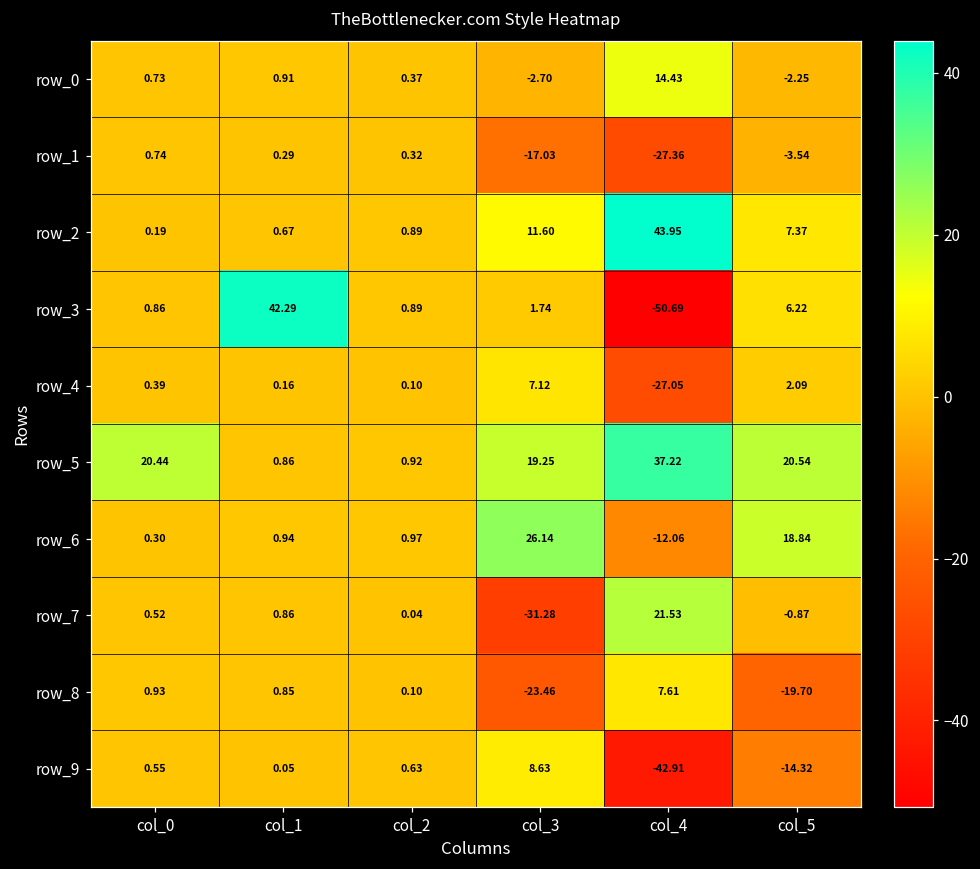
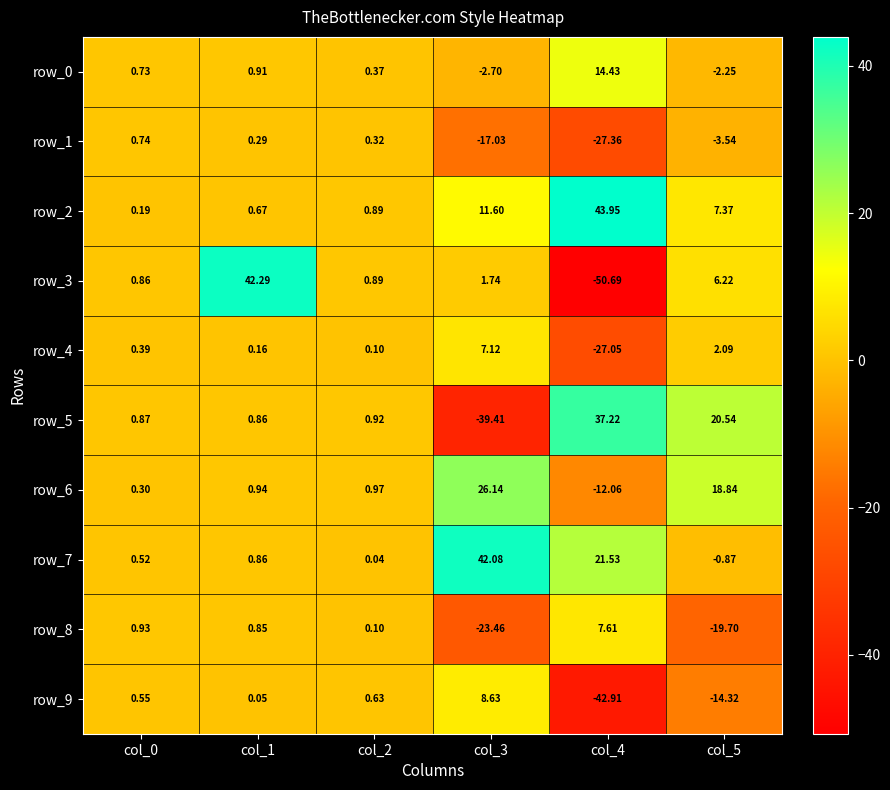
  {
    "row_0": {
      "col_0": 0.73,
      "col_1": 0.91,
      "col_2": 0.37,
      "col_3": -2.70,
      "col_4": 14.43,
      "col_5": -2.25
    },
    "row_1": {
      "col_0": 0.74,
      "col_1": 0.29,
      "col_2": 0.32,
      "col_3": -17.03,
      "col_4": -27.36,
      "col_5": -3.54
    },
    "row_2": {
      "col_0": 0.19,
      "col_1": 0.67,
      "col_2": 0.89,
      "col_3": 11.60,
      "col_4": 43.95,
      "col_5": 7.37
    },
    "row_3": {
      "col_0": 0.86,
      "col_1": 42.29,
      "col_2": 0.89,
      "col_3": 1.74,
      "col_4": -50.69,
      "col_5": 6.22
    },
    "row_4": {
      "col_0": 0.39,
      "col_1": 0.16,
      "col_2": 0.10,
      "col_3": 7.12,
      "col_4": -27.05,
      "col_5": 2.09
    },
    "row_5": {
-     "col_0": 20.44,
+     "col_0": 0.87,
      "col_1": 0.86,
      "col_2": 0.92,
-     "col_3": 19.25,
+     "col_3": -39.41,
      "col_4": 37.22,
      "col_5": 20.54
    },
    "row_6": {
      "col_0": 0.30,
      "col_1": 0.94,
      "col_2": 0.97,
      "col_3": 26.14,
      "col_4": -12.06,
      "col_5": 18.84
    },
    "row_7": {
      "col_0": 0.52,
      "col_1": 0.86,
      "col_2": 0.04,
-     "col_3": -31.28,
+     "col_3": 42.08,
      "col_4": 21.53,
      "col_5": -0.87
    },
    "row_8": {
      "col_0": 0.93,
      "col_1": 0.85,
      "col_2": 0.10,
      "col_3": -23.46,
      "col_4": 7.61,
      "col_5": -19.70
    },
    "row_9": {
      "col_0": 0.55,
      "col_1": 0.05,
      "col_2": 0.63,
      "col_3": 8.63,
      "col_4": -42.91,
      "col_5": -14.32
    }
  }
